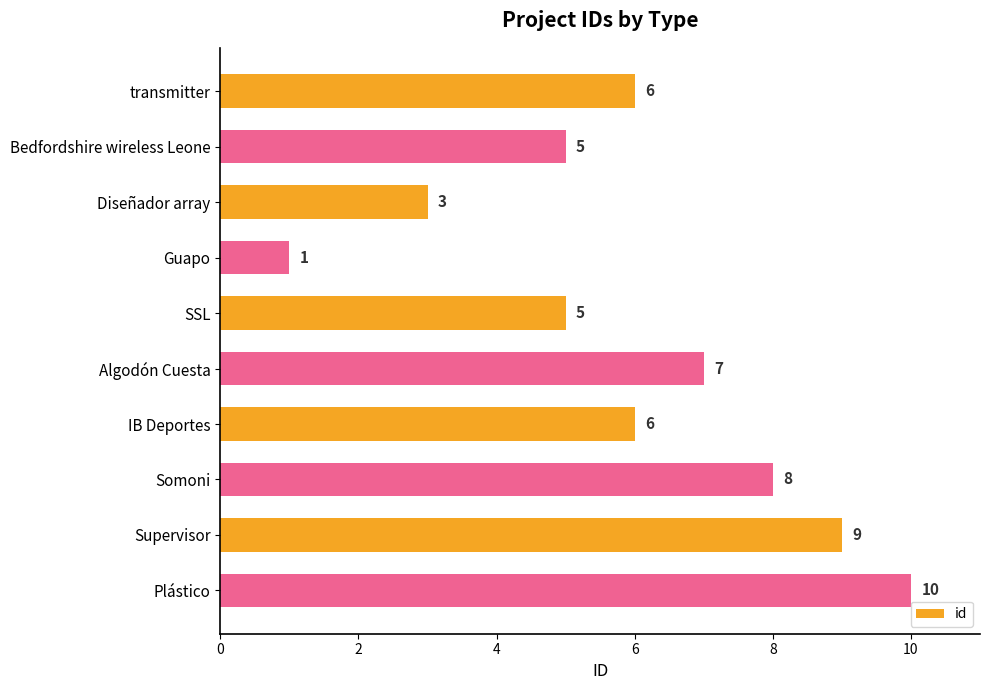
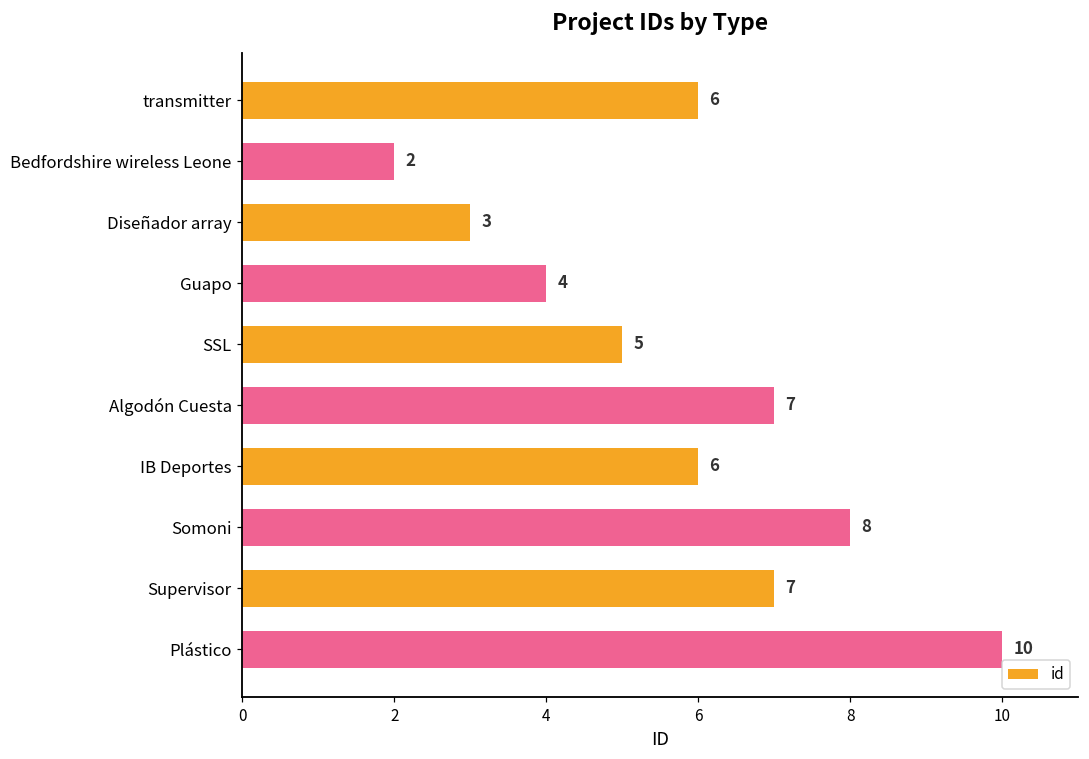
  {
    "transmitter": 6,
-   "Bedfordshire wireless Leone": 5,
+   "Bedfordshire wireless Leone": 2,
    "Diseñador array": 3,
-   "Guapo": 1,
+   "Guapo": 4,
    "SSL": 5,
    "Algodón Cuesta": 7,
    "IB Deportes": 6,
    "Somoni": 8,
-   "Supervisor": 9,
+   "Supervisor": 7,
    "Plástico": 10
  }
